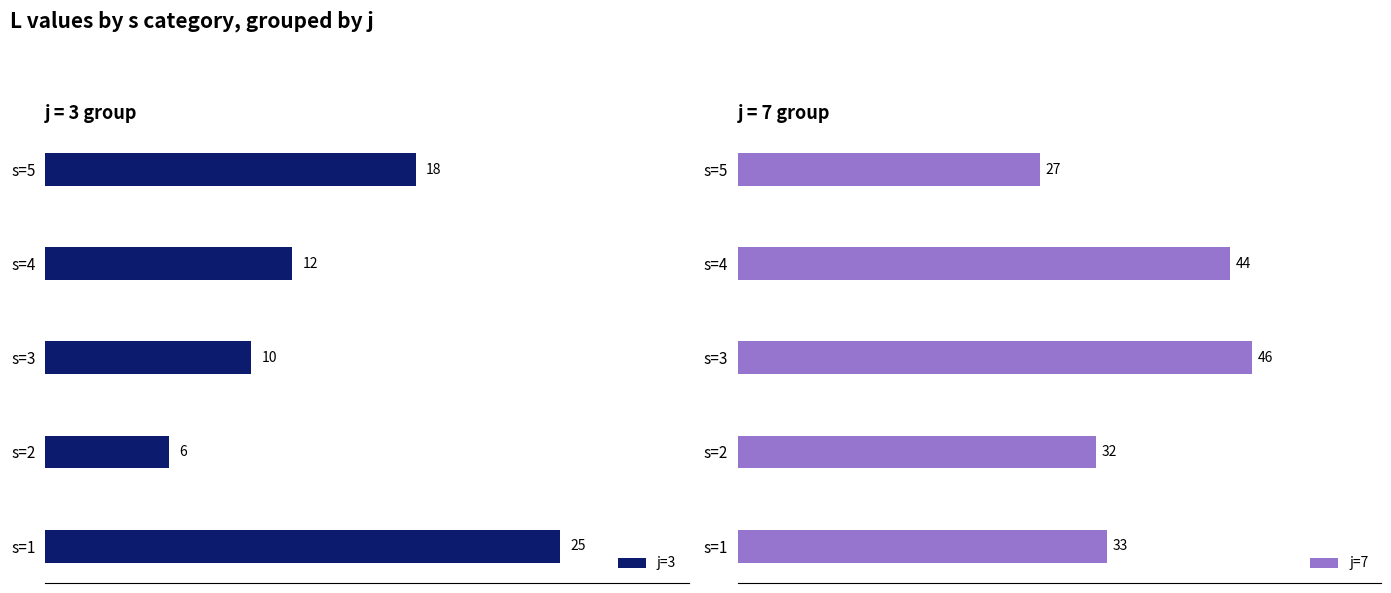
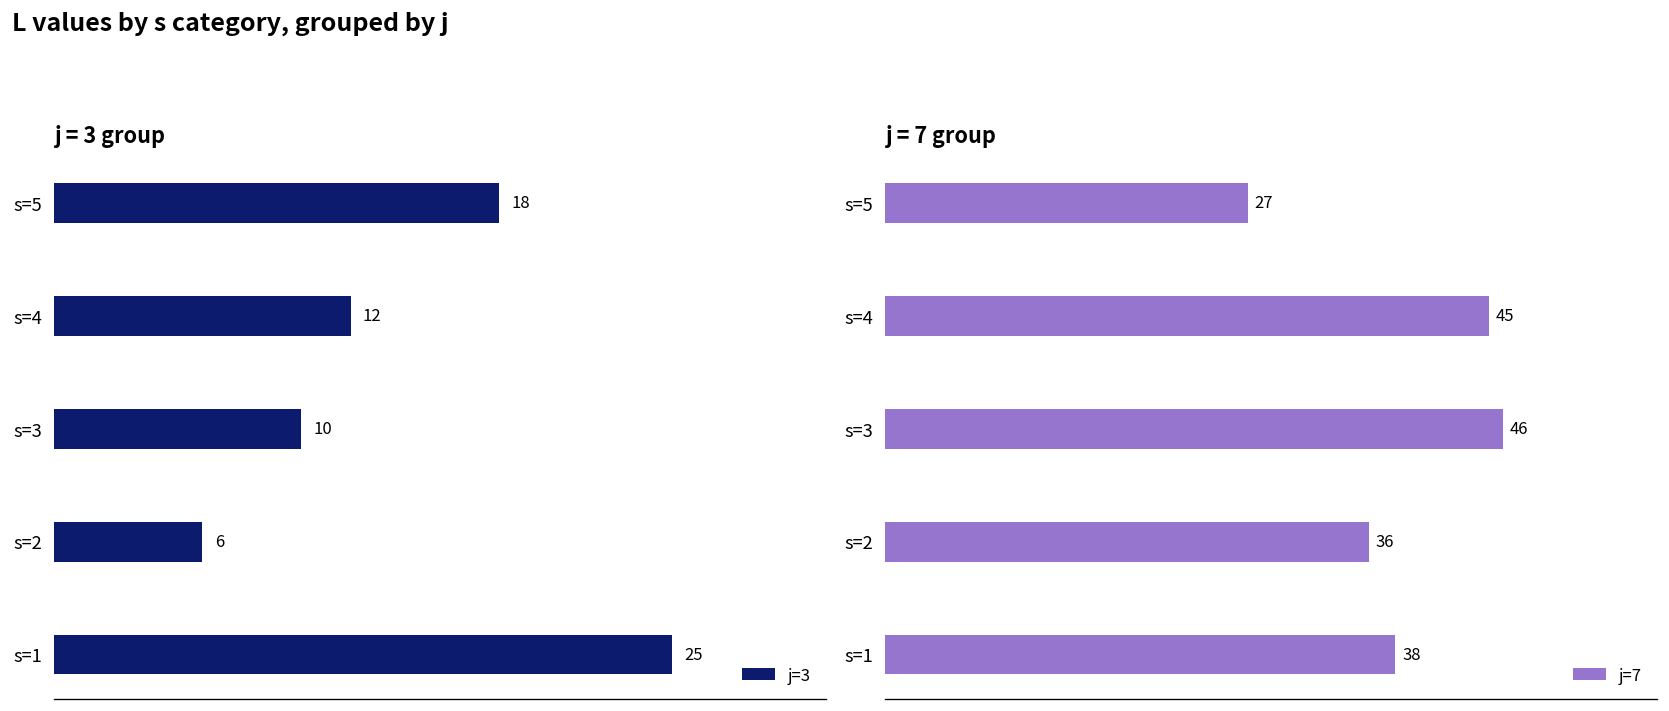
  {
    "j = 3 group": {
      "s=5": 18,
      "s=4": 12,
      "s=3": 10,
      "s=2": 6,
      "s=1": 25
    },
    "j = 7 group": {
      "s=5": 27,
-     "s=4": 44,
+     "s=4": 45,
      "s=3": 46,
-     "s=2": 32,
-     "s=1": 33
+     "s=2": 36,
+     "s=1": 38
    }
  }
